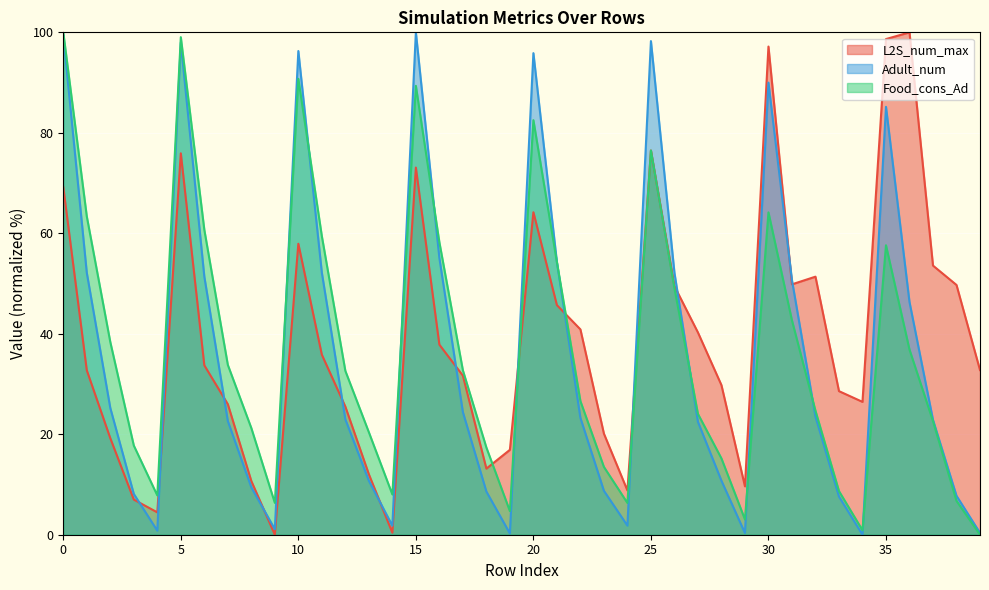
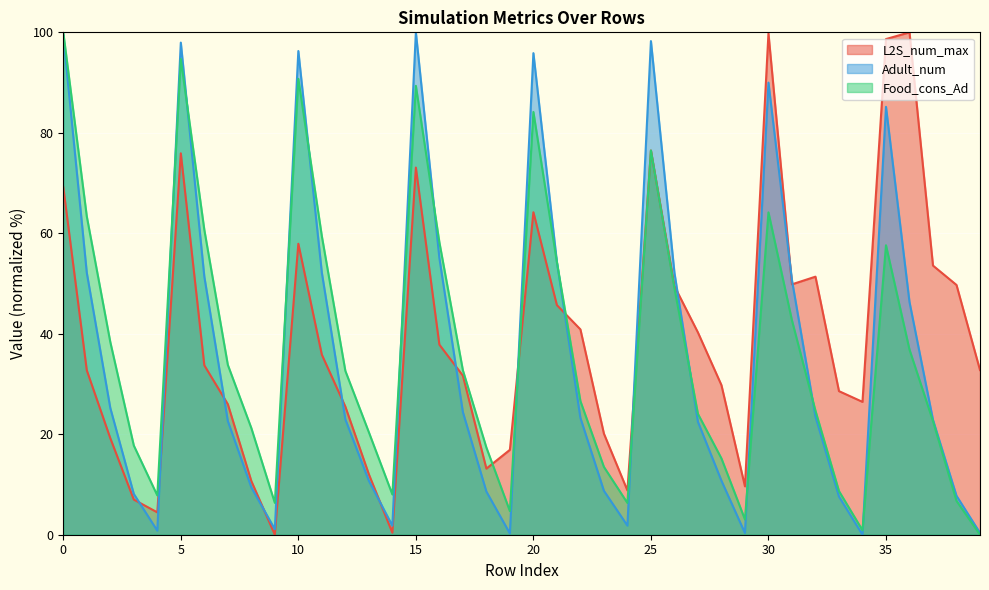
  {
    "L2S_num_max": {
      "0": 69,
      "5": 76,
      "10": 58,
      "15": 73,
      "20": 64,
-     "30": 97
+     "30": 100
    },
    "Adult_num": {
      "0": 99,
      "5": 98,
      "10": 96,
      "15": 100,
      "20": 96,
      "25": 98,
      "30": 90,
      "35": 85
    },
    "Food_cons_Ad": {
      "0": 100,
-     "5": 99,
+     "5": 95,
      "10": 91,
      "15": 89,
-     "20": 83,
+     "20": 84,
      "30": 64,
      "35": 58
    }
  }
